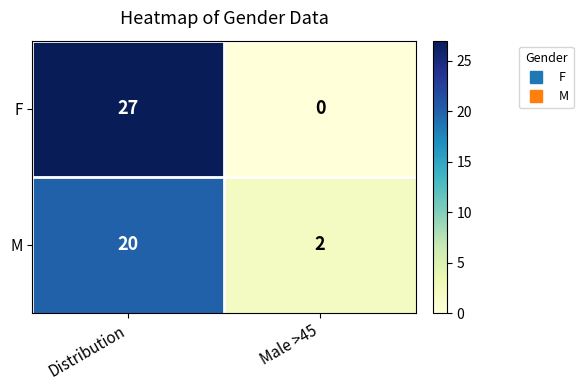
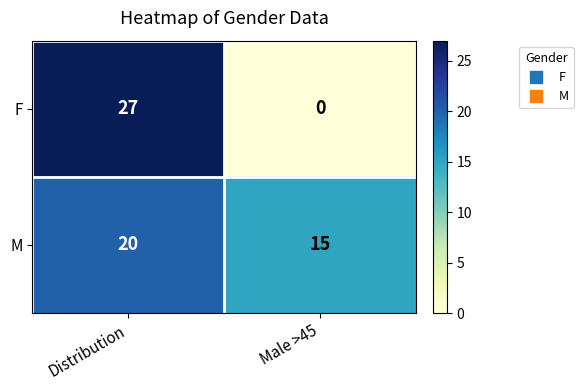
  {
    "F": {
      "Distribution": 27,
      "Male >45": 0
    },
    "M": {
      "Distribution": 20,
-     "Male >45": 2
+     "Male >45": 15
    }
  }
